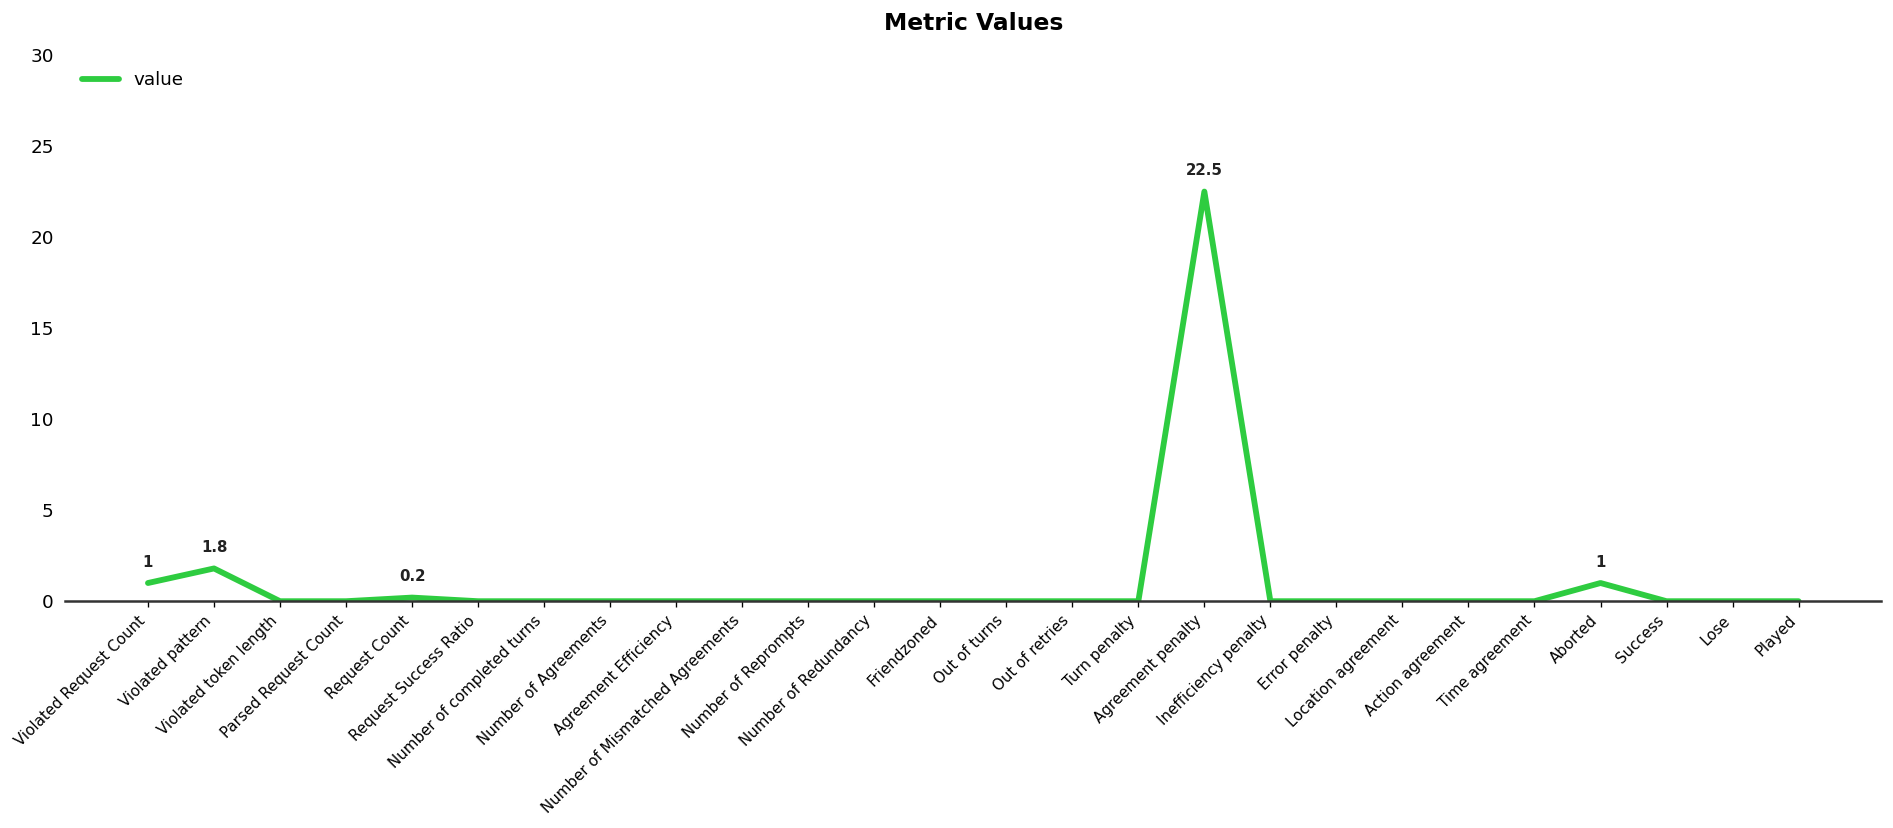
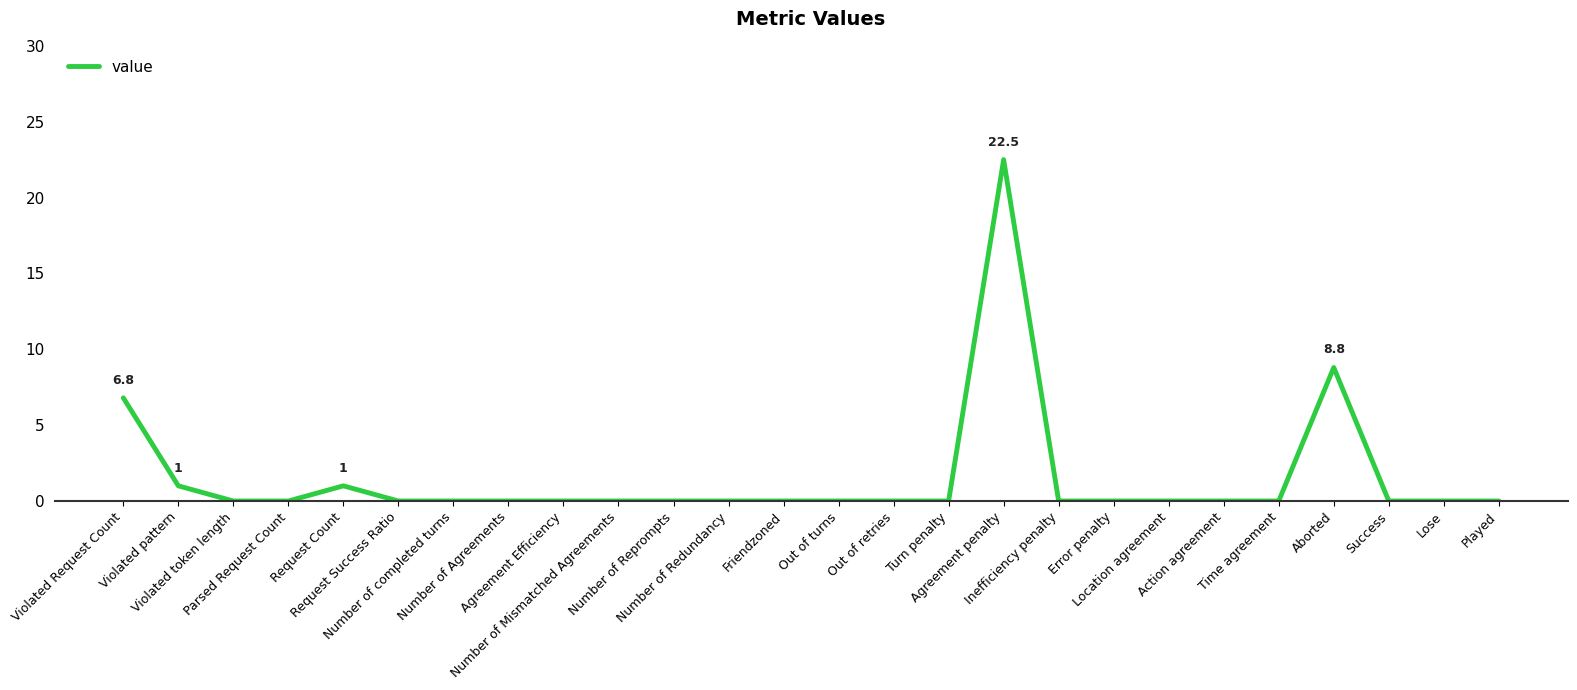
  {
-   "Violated Request Count": 1,
-   "Violated pattern": 1.8,
-   "Request Count": 0.2,
+   "Violated Request Count": 6.8,
+   "Violated pattern": 1,
+   "Request Count": 1,
    "Agreement penalty": 22.5,
-   "Aborted": 1
+   "Aborted": 8.8
  }
